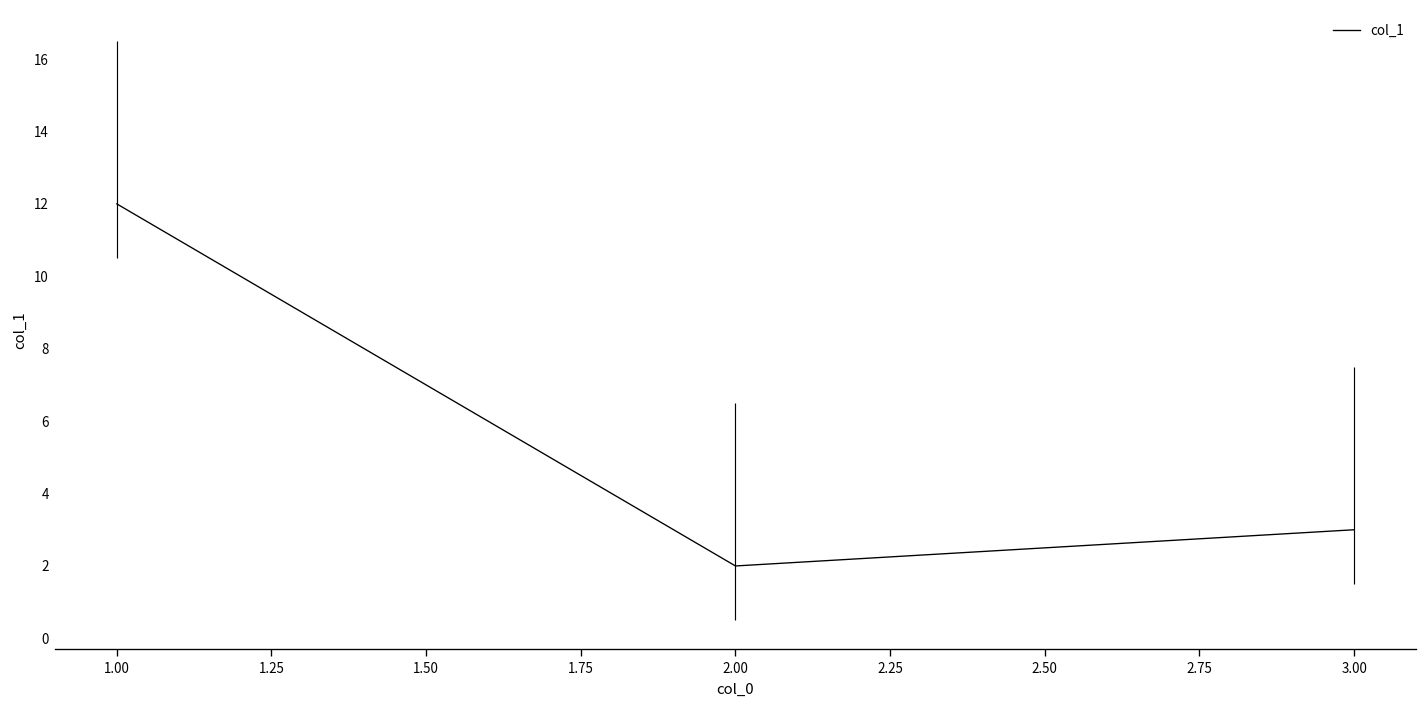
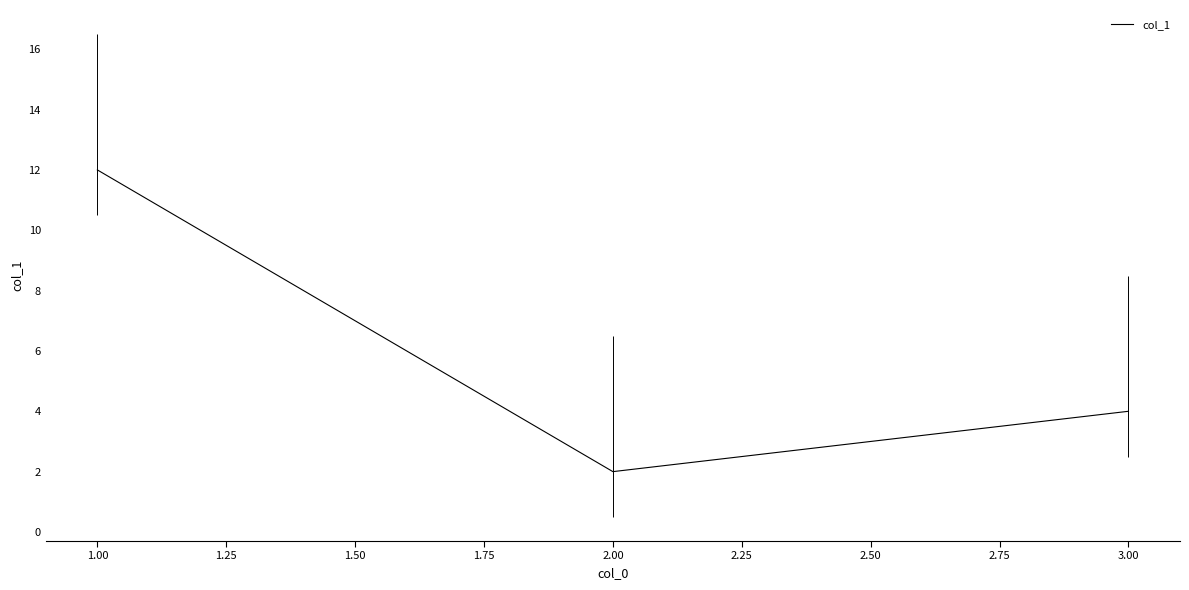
  {
    "1.00": 12,
    "2.00": 2,
-   "3.00": 3
+   "3.00": 4
  }
